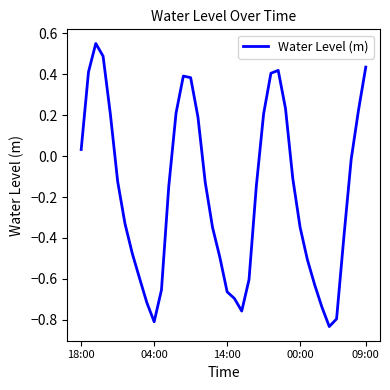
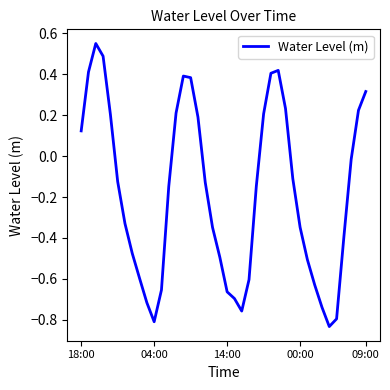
  {
-   "18:00": 0.03,
+   "18:00": 0.12,
    "04:00": -0.81,
    "14:00": -0.66,
    "00:00": -0.35,
-   "09:00": 0.44
+   "09:00": 0.32
  }
